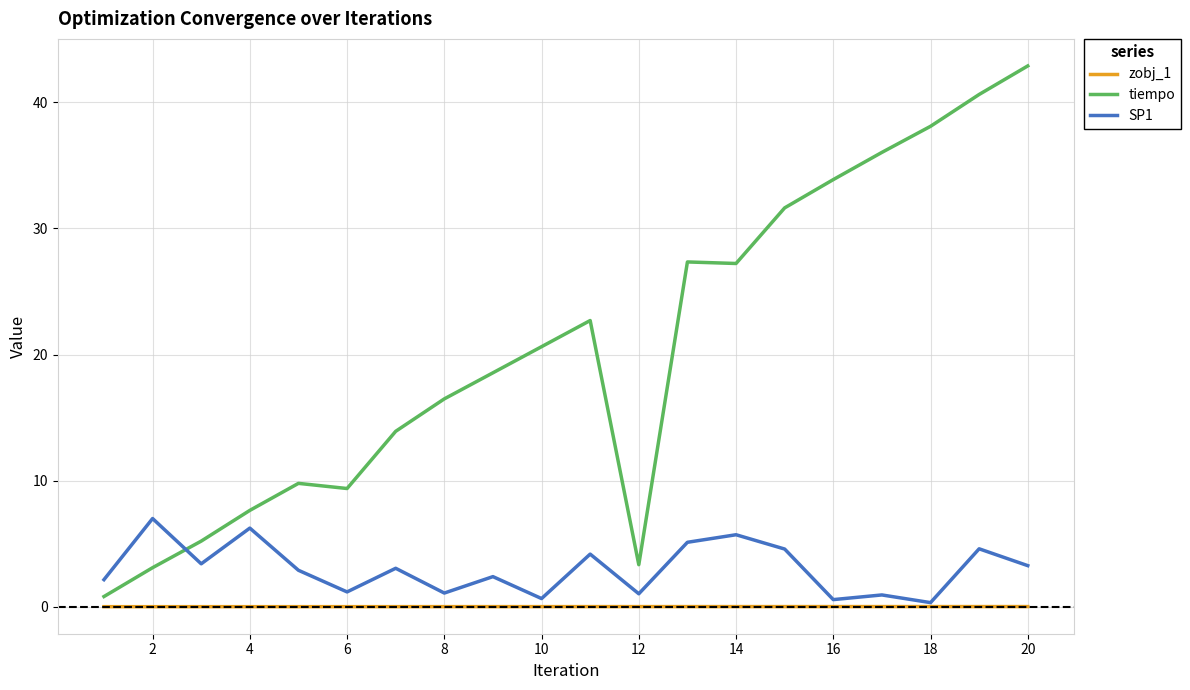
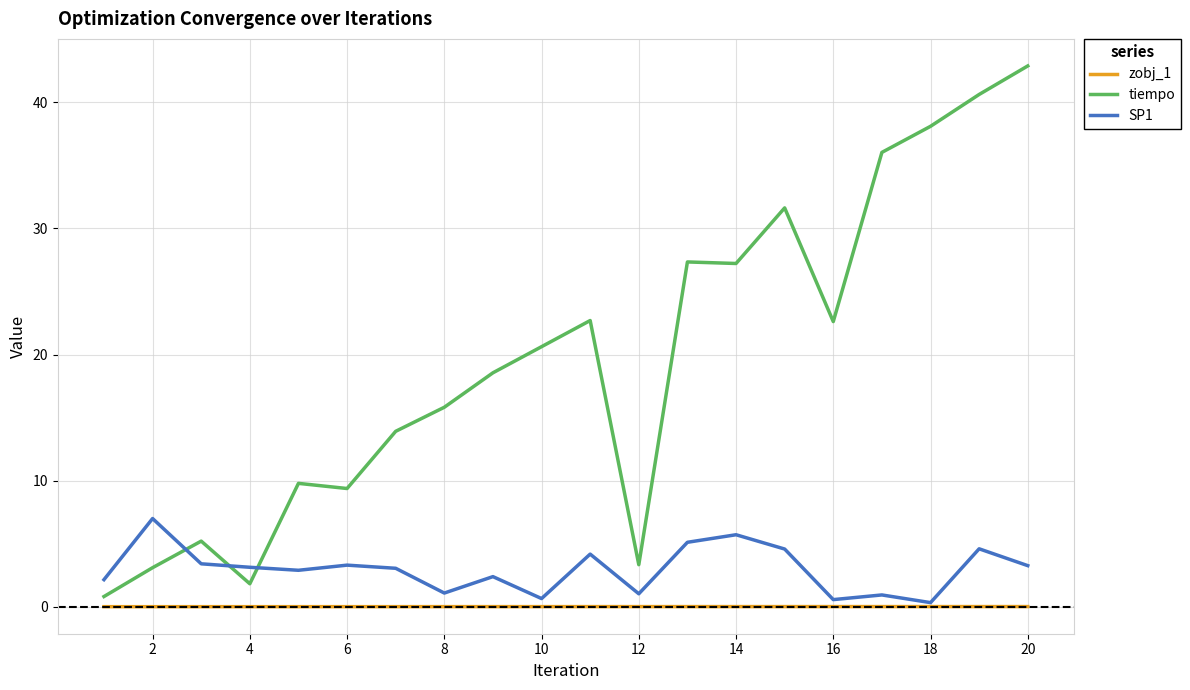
  {
    "zobj_1": {
      "2": 0.0,
      "4": 0.0,
      "6": 0.0,
      "8": 0.0,
      "10": 0.0,
      "12": 0.0,
      "14": 0.0,
      "16": 0.0,
      "18": 0.0,
      "20": 0.0
    },
    "tiempo": {
      "2": 3.1,
-     "4": 7.6,
+     "4": 1.8,
      "6": 9.4,
-     "8": 16.5,
+     "8": 15.8,
      "10": 20.6,
      "12": 3.3,
      "14": 27.2,
-     "16": 33.9,
+     "16": 22.6,
      "18": 38.1,
      "20": 42.9
    },
    "SP1": {
      "2": 7.0,
-     "4": 6.2,
-     "6": 1.2,
+     "4": 3.1,
+     "6": 3.3,
      "8": 1.1,
      "10": 0.7,
      "12": 1.0,
      "14": 5.7,
      "16": 0.6,
      "18": 0.3,
      "20": 3.3
    }
  }
